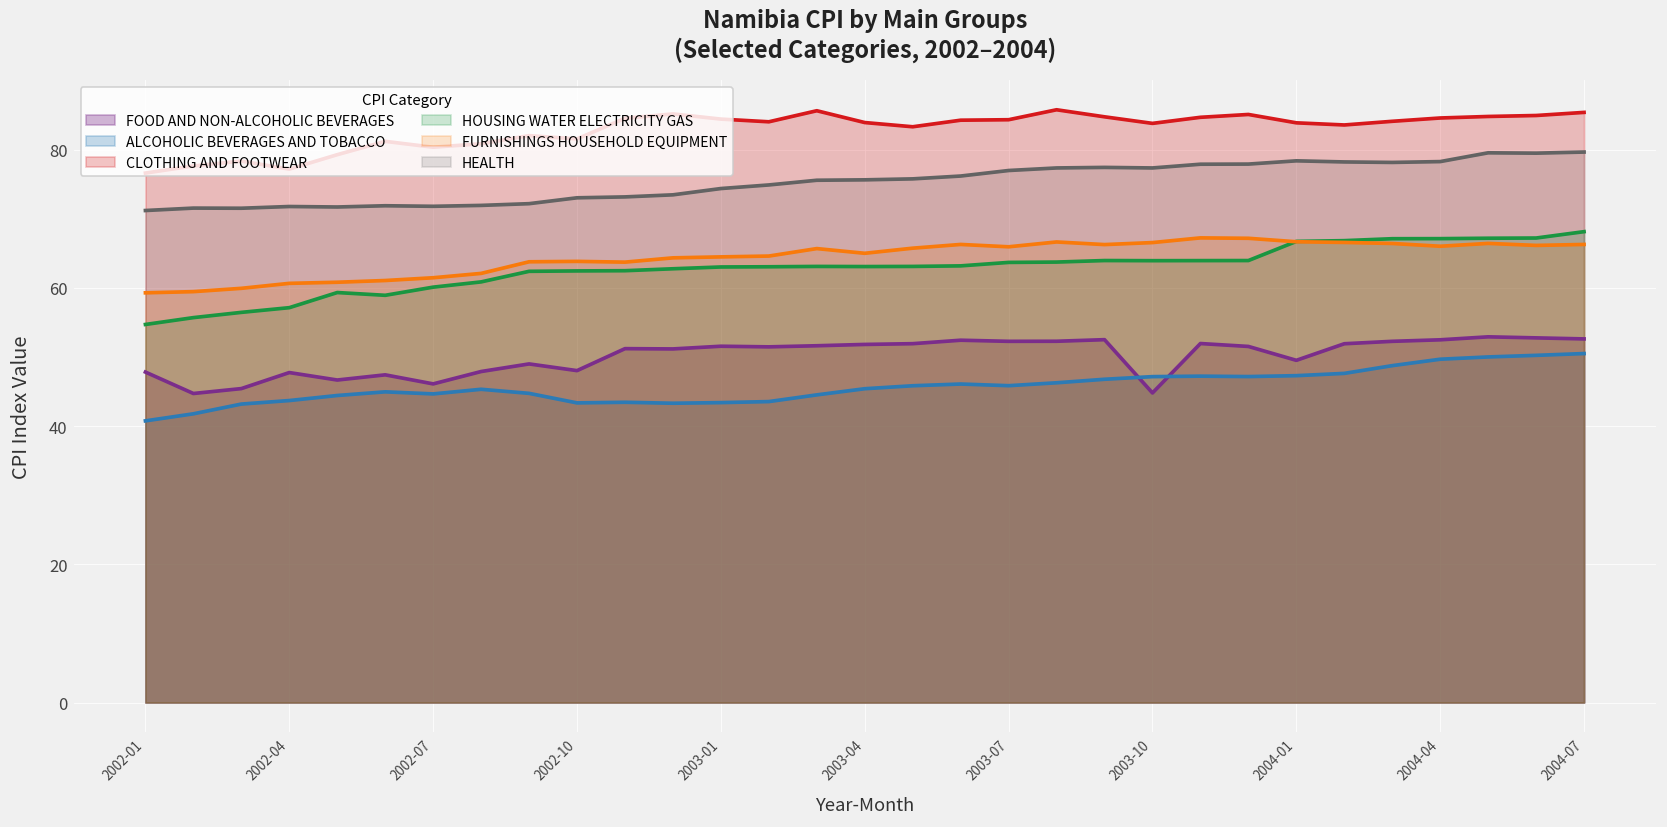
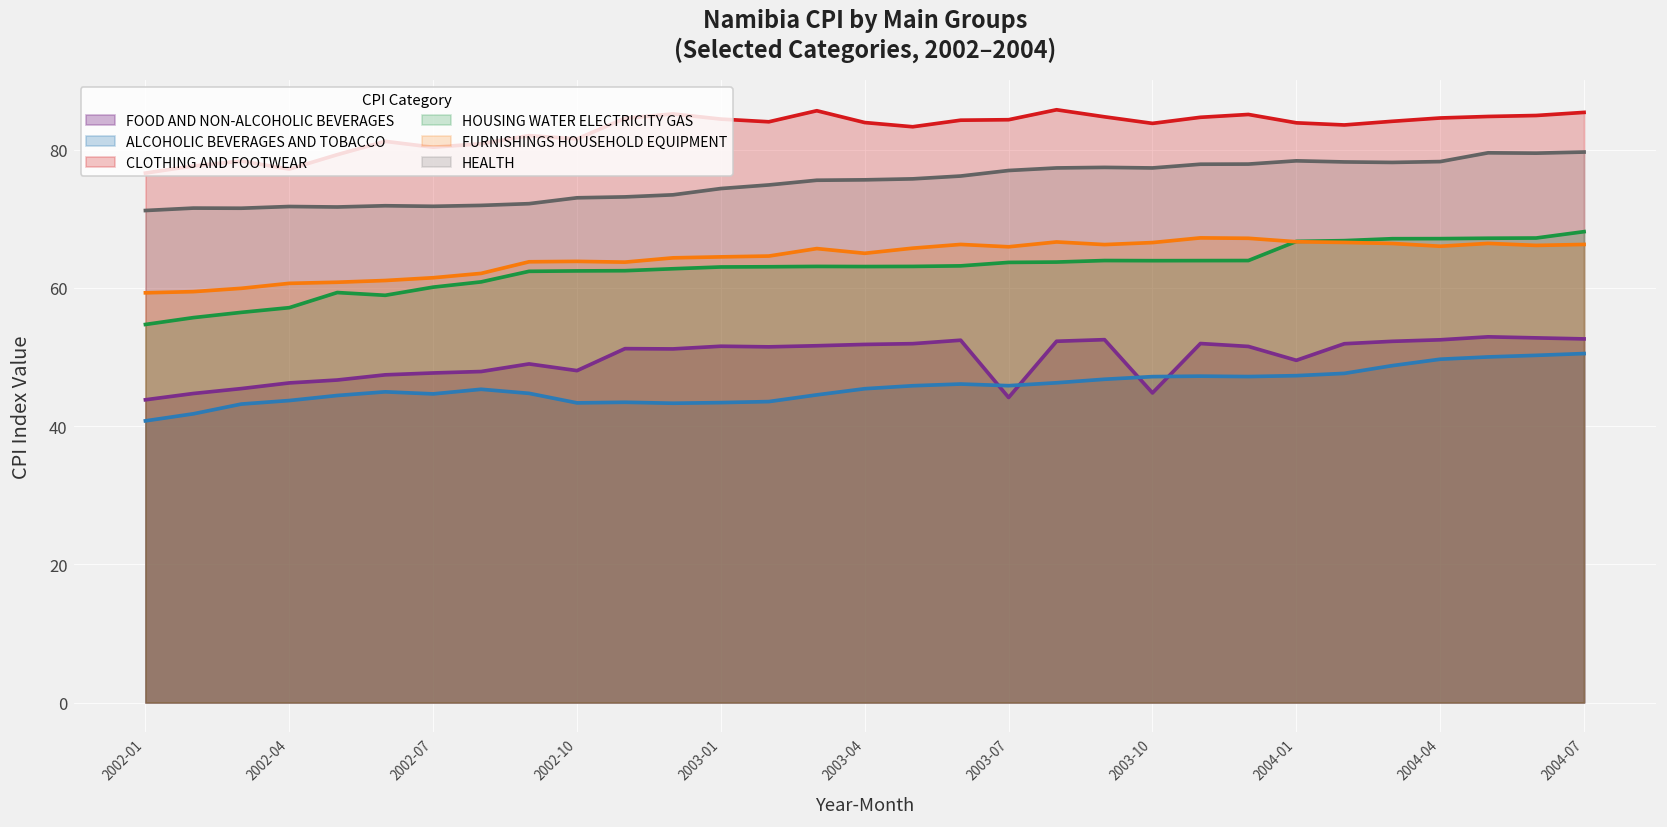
  {
    "FOOD AND NON-ALCOHOLIC BEVERAGES": {
-     "2002-01": 48,
-     "2002-04": 48,
-     "2002-07": 46,
+     "2002-01": 44,
+     "2002-04": 46,
+     "2002-07": 48,
      "2002-10": 48,
      "2003-01": 52,
      "2003-04": 52,
-     "2003-07": 52,
+     "2003-07": 44,
      "2003-10": 45,
      "2004-01": 50,
      "2004-04": 52,
      "2004-07": 53
    }
  }
